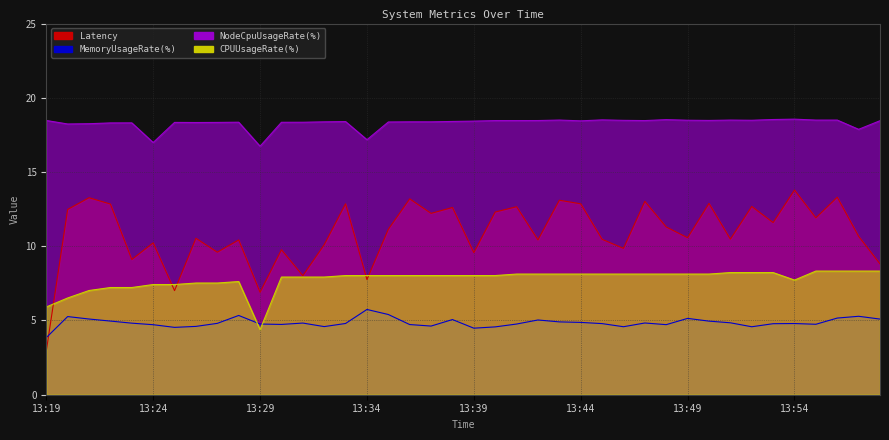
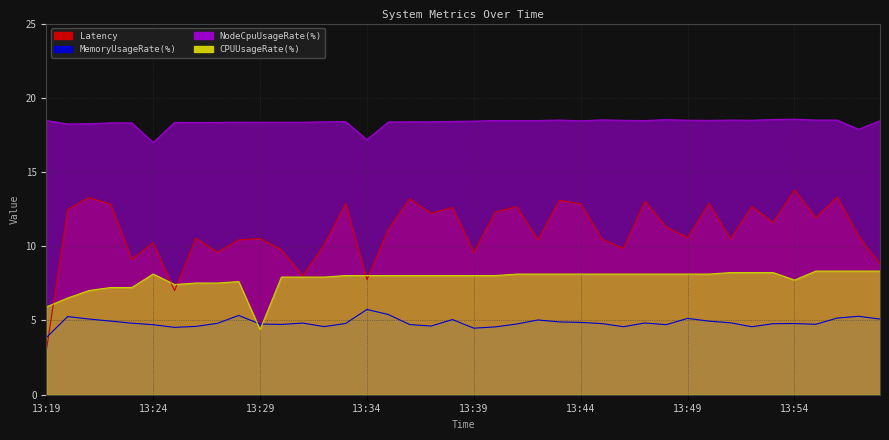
  {
    "Latency": {
      "13:19": 2.9,
      "13:24": 10.2,
-     "13:29": 6.9,
+     "13:29": 10.5,
      "13:34": 7.8,
      "13:39": 9.6,
      "13:44": 12.9,
      "13:49": 10.6,
      "13:54": 13.8
    },
    "MemoryUsageRate(%)": {
      "13:19": 3.8,
      "13:24": 4.7,
      "13:29": 4.8,
      "13:34": 5.7,
      "13:39": 4.5,
      "13:44": 4.9,
      "13:49": 5.1,
      "13:54": 4.8
    },
    "NodeCpuUsageRate(%)": {
      "13:19": 18.5,
      "13:24": 17.0,
-     "13:29": 16.7,
+     "13:29": 18.4,
      "13:34": 17.2,
      "13:39": 18.4,
      "13:44": 18.4,
      "13:49": 18.5,
      "13:54": 18.6
    },
    "CPUUsageRate(%)": {
      "13:19": 5.9,
-     "13:24": 7.4,
+     "13:24": 8.1,
      "13:29": 4.4,
      "13:34": 8.0,
      "13:39": 8.0,
      "13:44": 8.1,
      "13:49": 8.1,
      "13:54": 7.7
    }
  }
